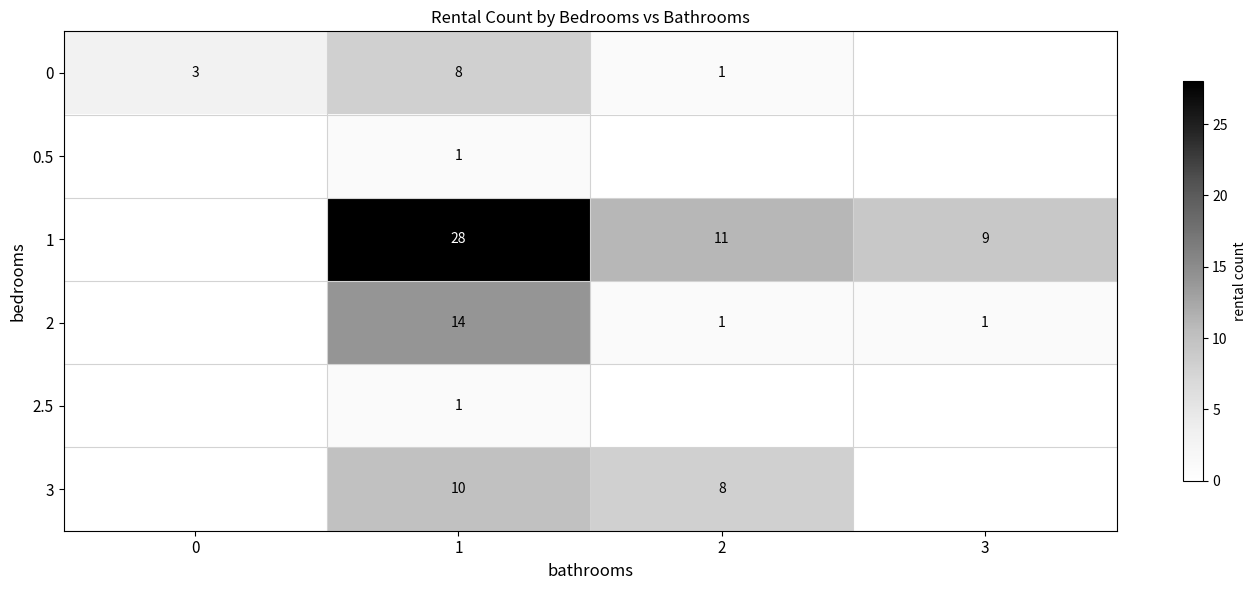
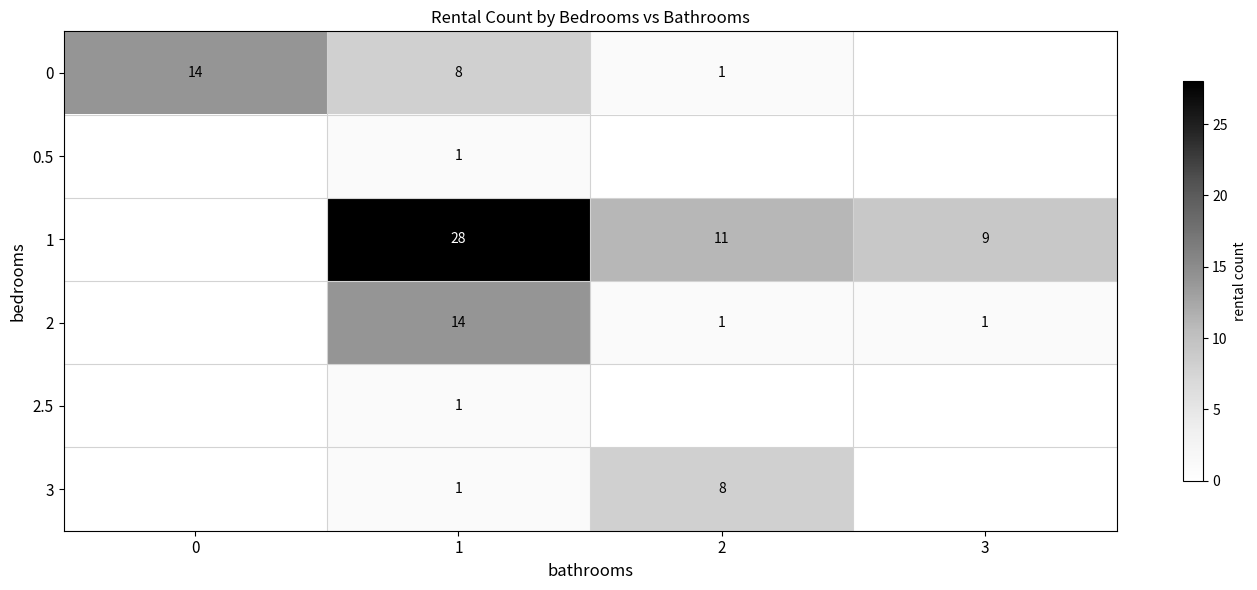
  {
    "0": {
-     "0": 3,
+     "0": 14,
      "1": 8,
      "2": 1
    },
    "0.5": {
      "1": 1
    },
    "1": {
      "1": 28,
      "2": 11,
      "3": 9
    },
    "2": {
      "1": 14,
      "2": 1,
      "3": 1
    },
    "2.5": {
      "1": 1
    },
    "3": {
-     "1": 10,
+     "1": 1,
      "2": 8
    }
  }
